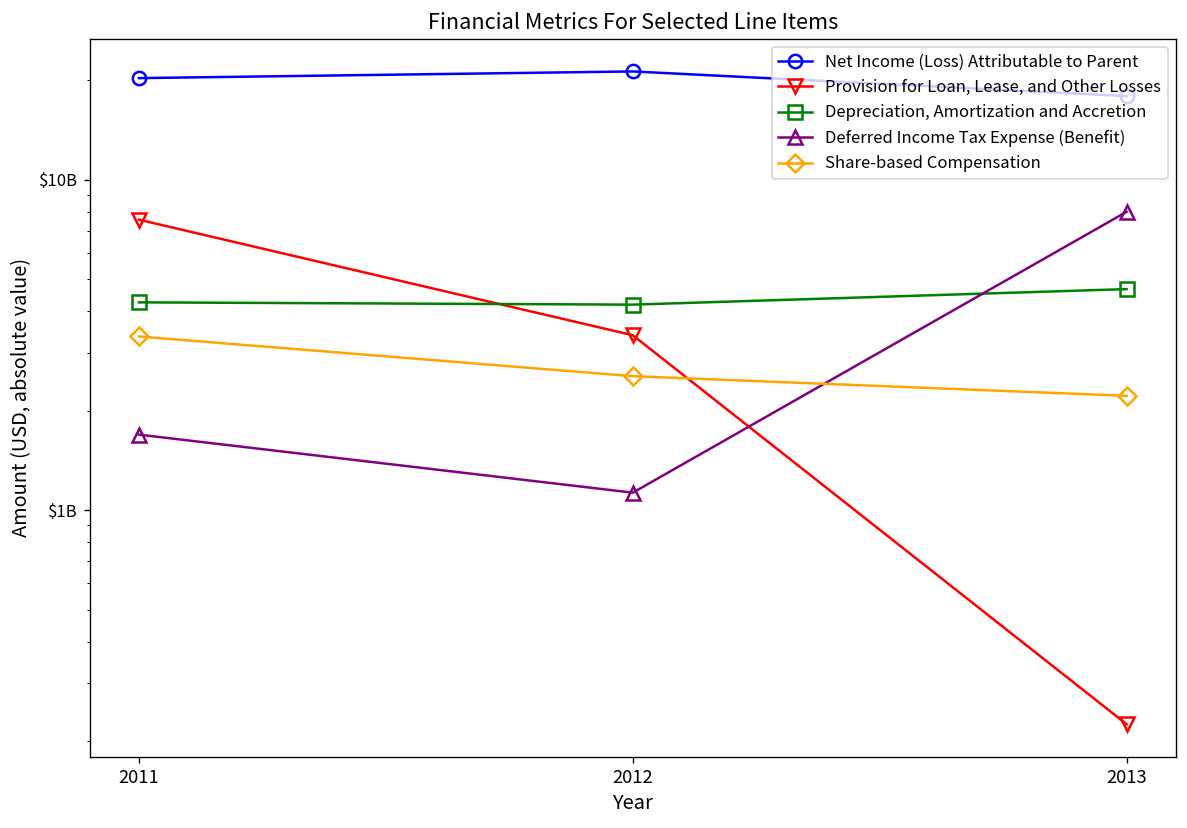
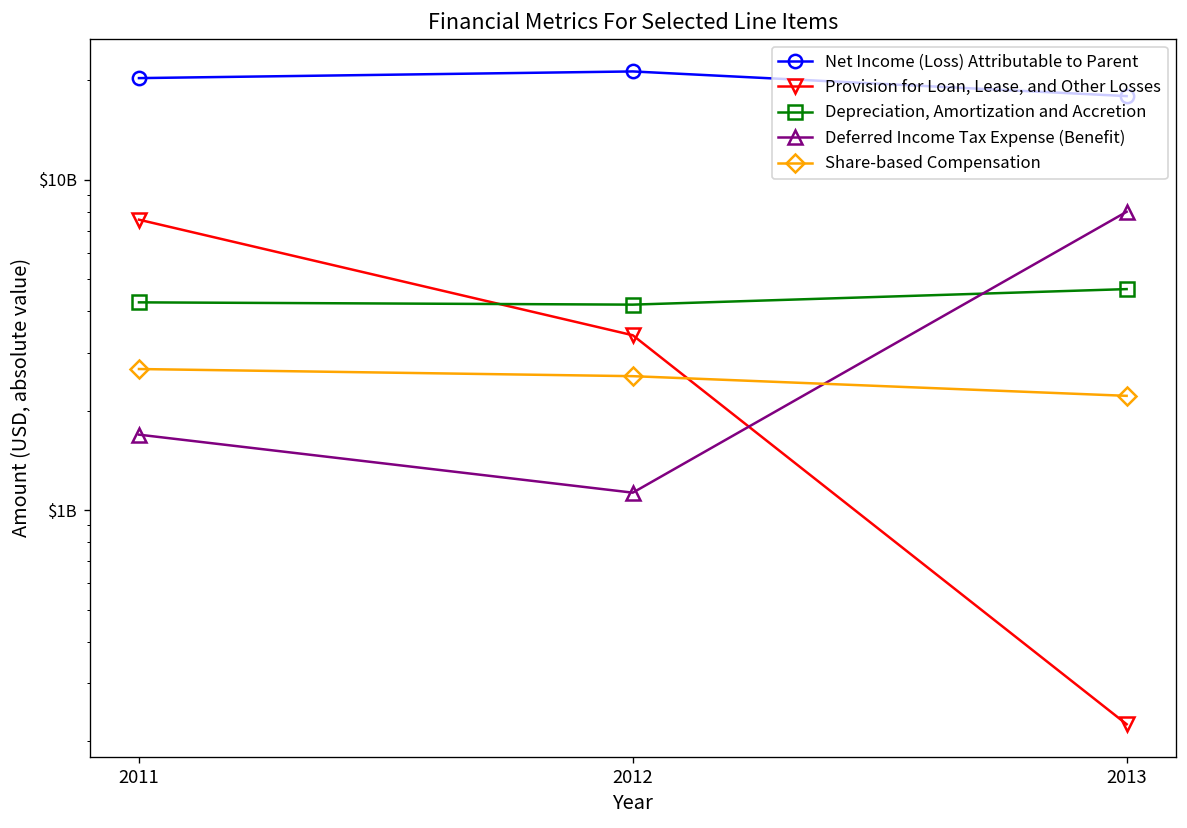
  {
    "Net Income (Loss) Attributable to Parent": {
      "2011": "$20000000000",
      "2012": "$21000000000"
    },
    "Provision for Loan, Lease, and Other Losses": {
      "2011": "$7600000000",
      "2012": "$3400000000",
      "2013": "$230000000"
    },
    "Depreciation, Amortization and Accretion": {
      "2011": "$4300000000",
      "2012": "$4200000000",
      "2013": "$4700000000"
    },
    "Deferred Income Tax Expense (Benefit)": {
      "2011": "$1700000000",
      "2012": "$1130000000",
      "2013": "$8000000000"
    },
    "Share-based Compensation": {
-     "2011": "$3400000000",
+     "2011": "$2700000000",
      "2012": "$2500000000",
      "2013": "$2200000000"
    }
  }
